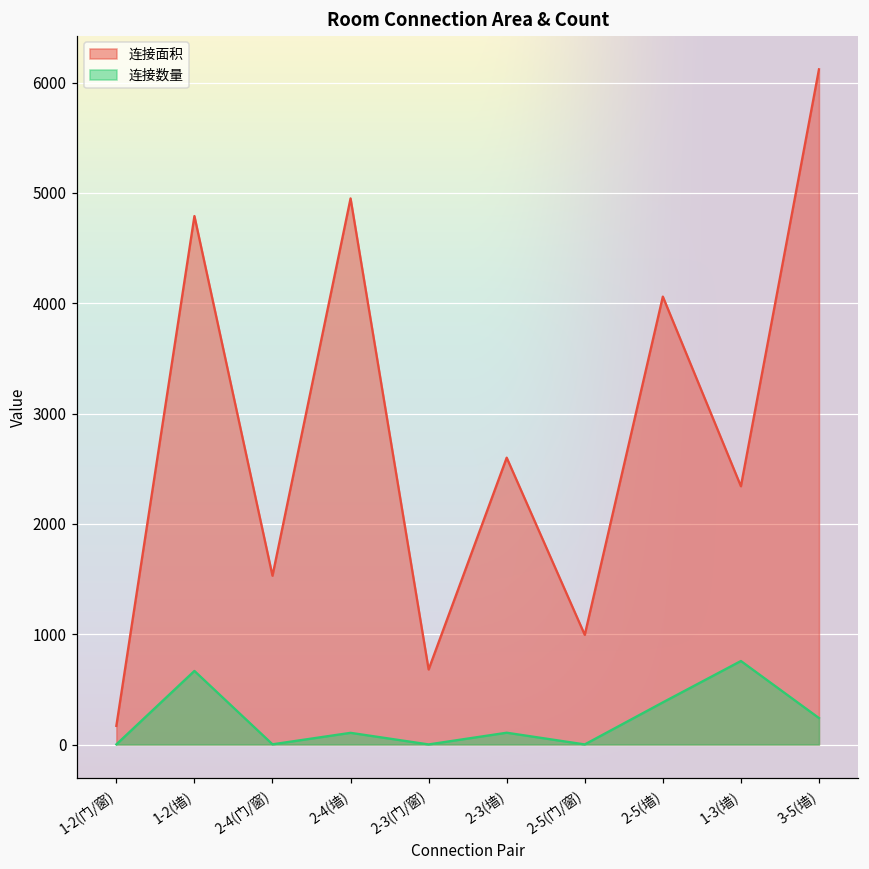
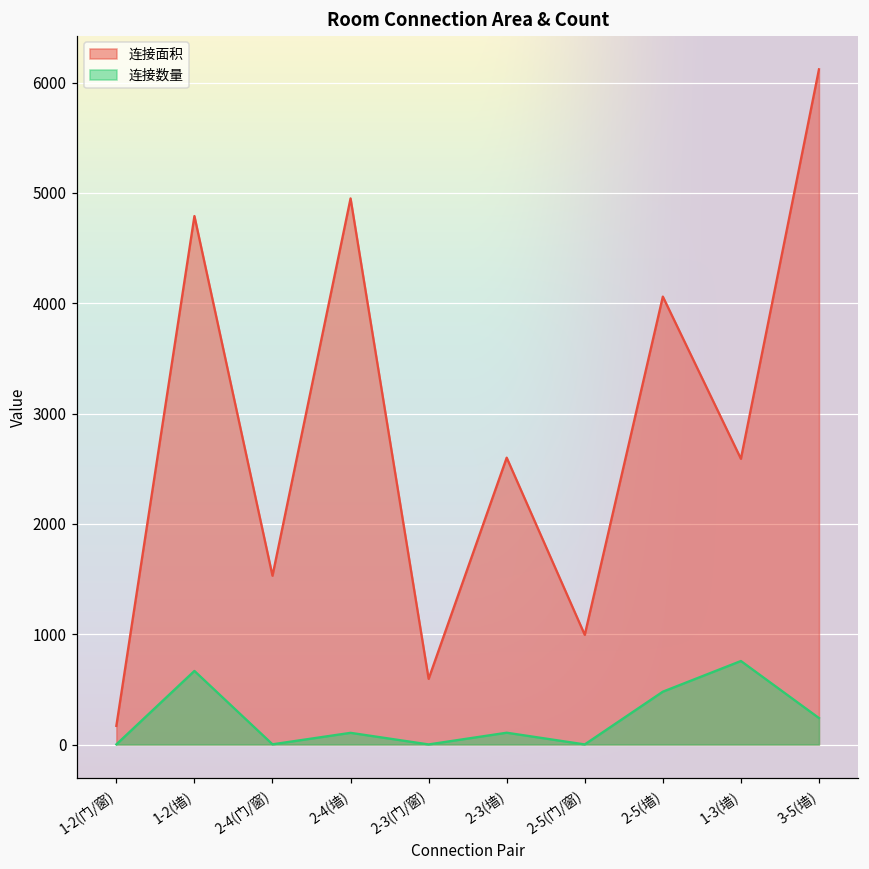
  {
    "连接面积": {
      "1-2(门/窗)": 170,
      "1-2(墙)": 4790,
      "2-4(门/窗)": 1530,
      "2-4(墙)": 4950,
-     "2-3(门/窗)": 680,
+     "2-3(门/窗)": 600,
      "2-3(墙)": 2600,
      "2-5(门/窗)": 990,
      "2-5(墙)": 4060,
-     "1-3(墙)": 2340,
+     "1-3(墙)": 2590,
      "3-5(墙)": 6120
    },
    "连接数量": {
      "1-2(门/窗)": 0,
      "1-2(墙)": 670,
      "2-4(门/窗)": 0,
      "2-4(墙)": 110,
      "2-3(门/窗)": 0,
      "2-3(墙)": 110,
      "2-5(门/窗)": 0,
-     "2-5(墙)": 380,
+     "2-5(墙)": 480,
      "1-3(墙)": 760,
      "3-5(墙)": 240
    }
  }
